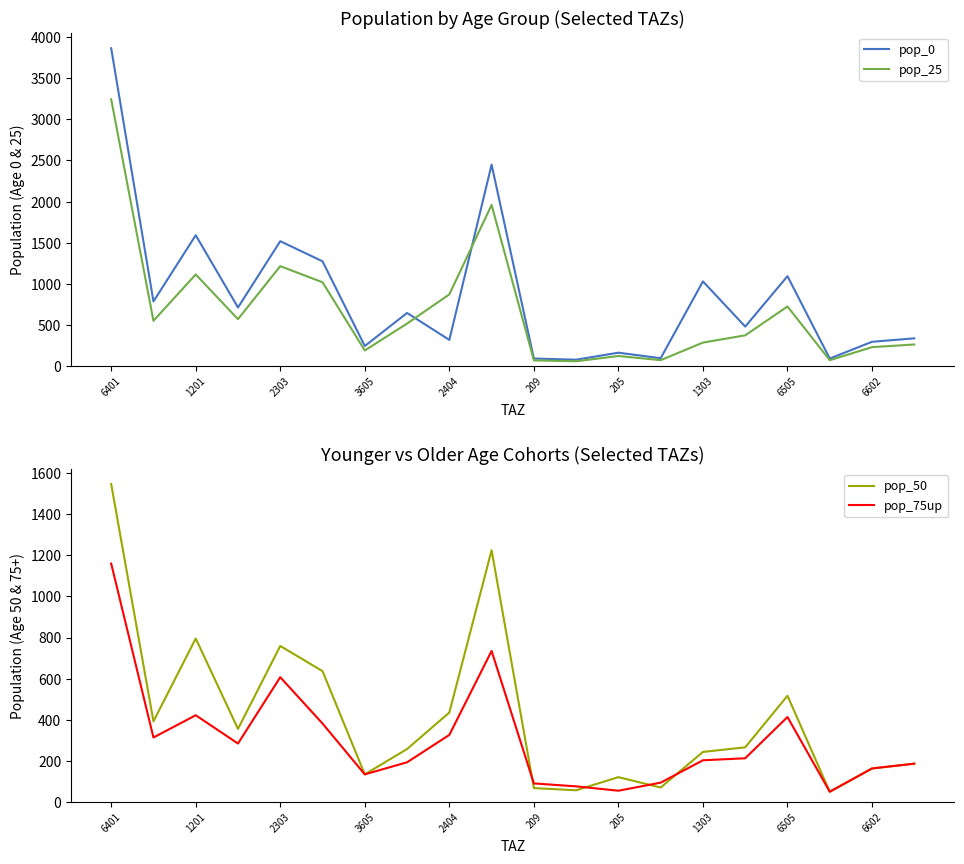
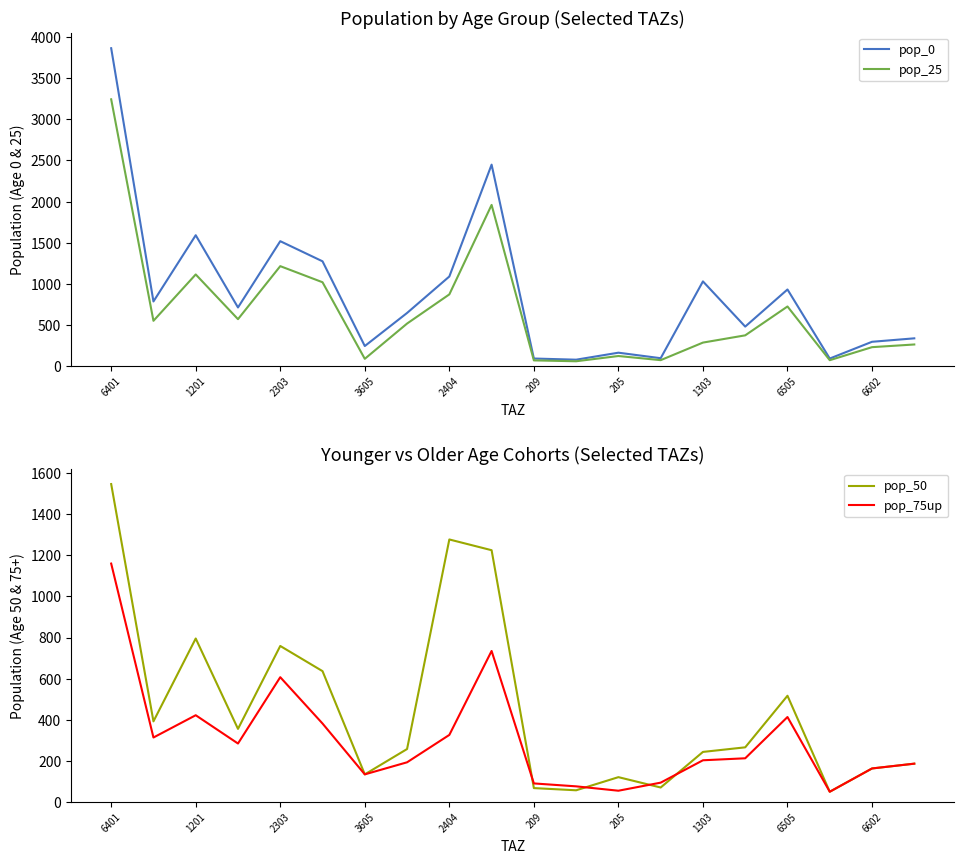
  {
    "Population by Age Group (Selected TAZs)": {
      "pop_0": {
        "6401": 3900,
        "1201": 1600,
        "2303": 1500,
        "3605": 200,
-       "2404": 300,
+       "2404": 1100,
        "205": 200,
        "1303": 1000,
-       "6505": 1100,
+       "6505": 900,
        "6602": 300
      },
      "pop_25": {
        "6401": 3200,
        "1201": 1100,
        "2303": 1200,
-       "3605": 200,
+       "3605": 100,
        "2404": 900,
        "205": 100,
        "1303": 300,
        "6505": 700,
        "6602": 200
      }
    },
    "Younger vs Older Age Cohorts (Selected TAZs)": {
      "pop_50": {
        "6401": 1550,
        "1201": 800,
        "2303": 760,
-       "2404": 440,
+       "2404": 1280,
        "209": 70,
        "205": 120,
        "1303": 240,
        "6505": 520
      },
      "pop_75up": {
        "6401": 1160,
        "1201": 420,
        "2303": 610,
        "2404": 330,
        "209": 90,
        "205": 60,
        "1303": 200,
        "6505": 410
      }
    }
  }
